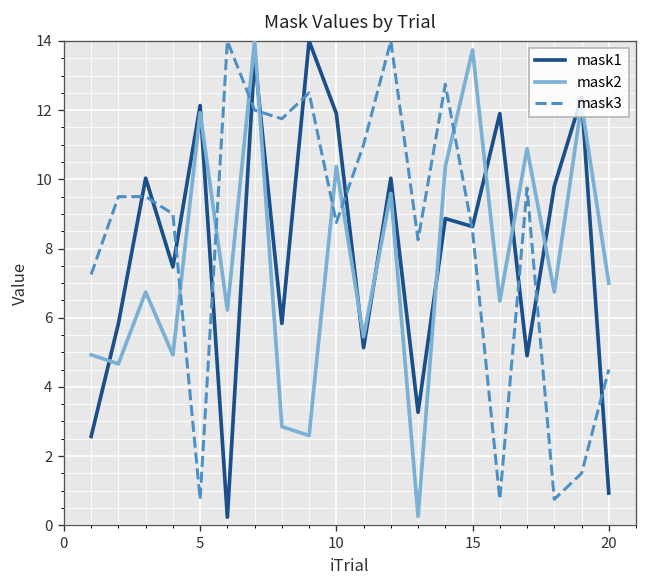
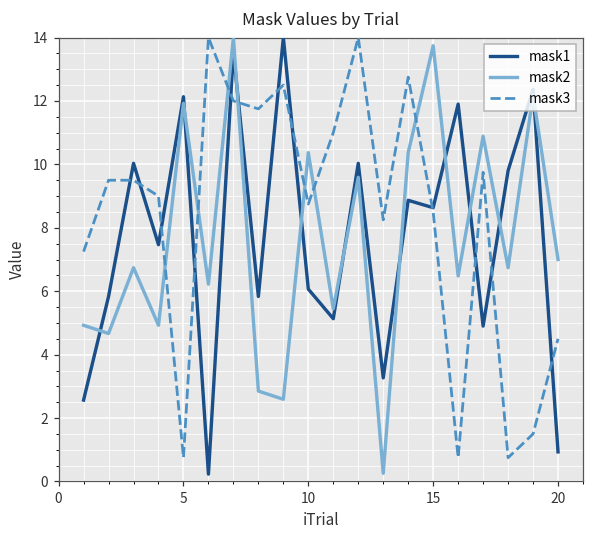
  {
    "mask1": {
      "5": 12.1,
-     "10": 11.9,
+     "10": 6.1,
      "15": 8.6,
      "20": 0.9
    }
  }
